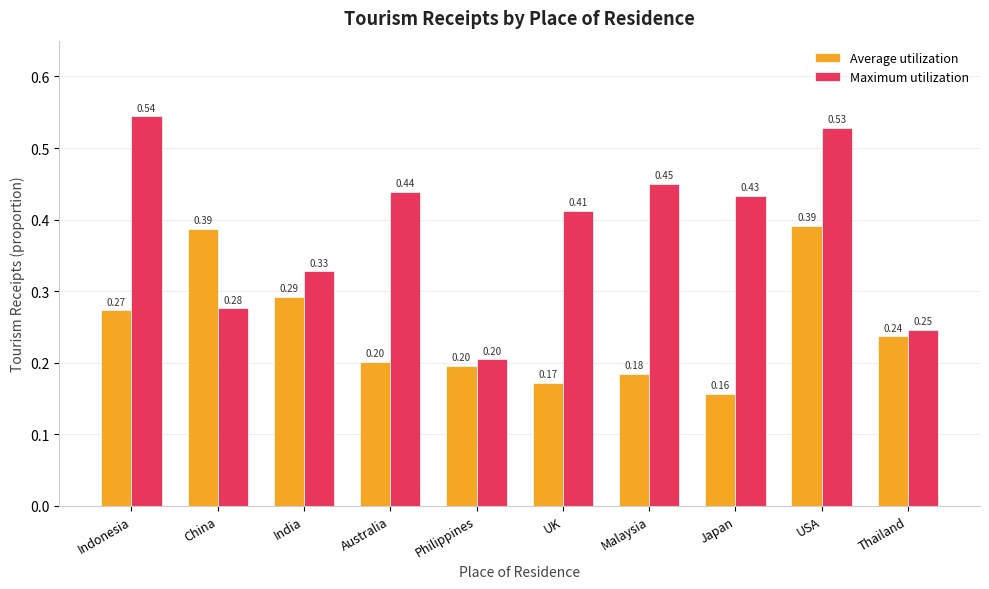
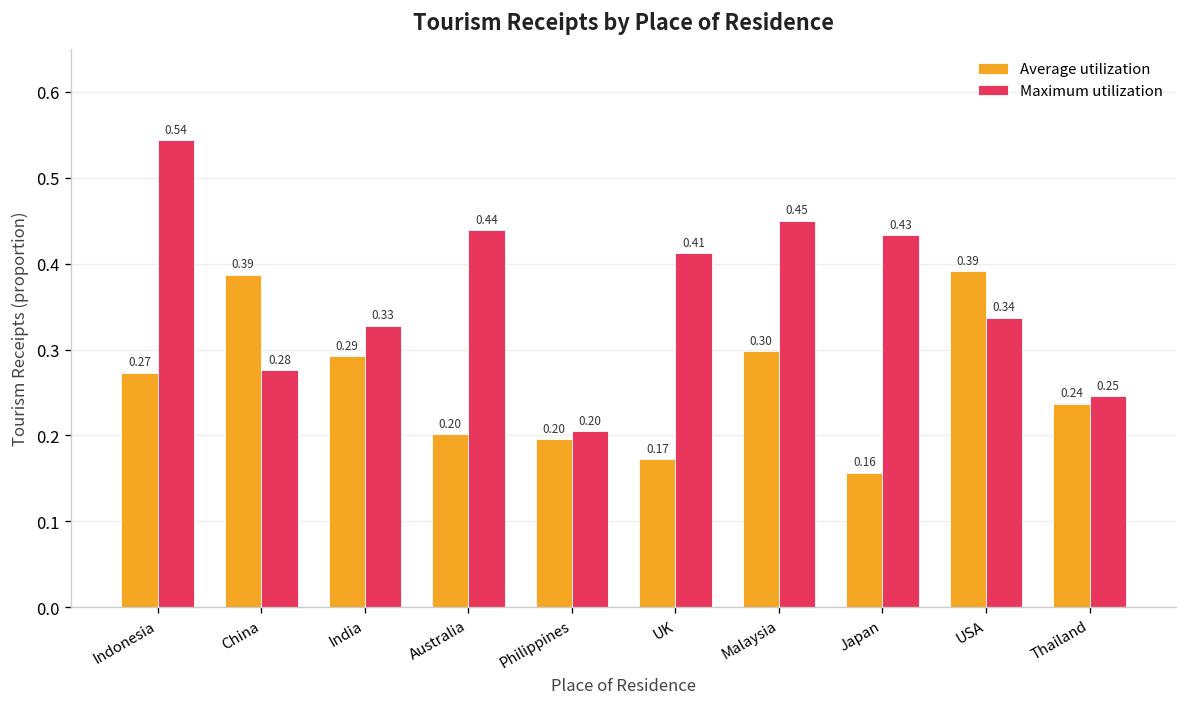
  {
    "Average utilization": {
      "Indonesia": 0.27,
      "China": 0.39,
      "India": 0.29,
      "Australia": 0.20,
      "Philippines": 0.20,
      "UK": 0.17,
-     "Malaysia": 0.18,
+     "Malaysia": 0.30,
      "Japan": 0.16,
      "USA": 0.39,
      "Thailand": 0.24
    },
    "Maximum utilization": {
      "Indonesia": 0.54,
      "China": 0.28,
      "India": 0.33,
      "Australia": 0.44,
      "Philippines": 0.20,
      "UK": 0.41,
      "Malaysia": 0.45,
      "Japan": 0.43,
-     "USA": 0.53,
+     "USA": 0.34,
      "Thailand": 0.25
    }
  }
